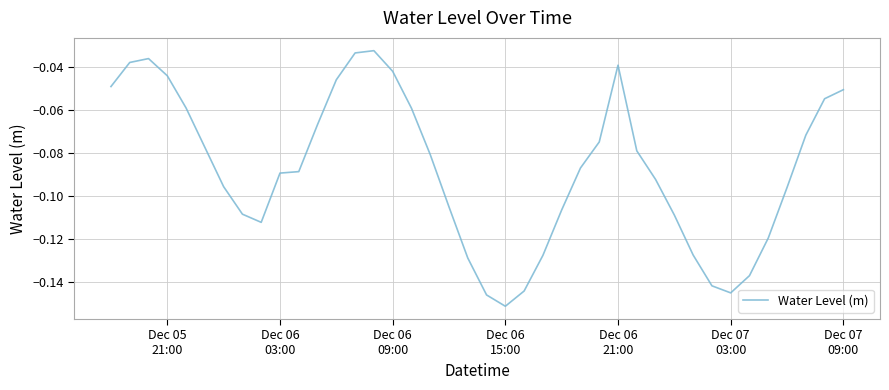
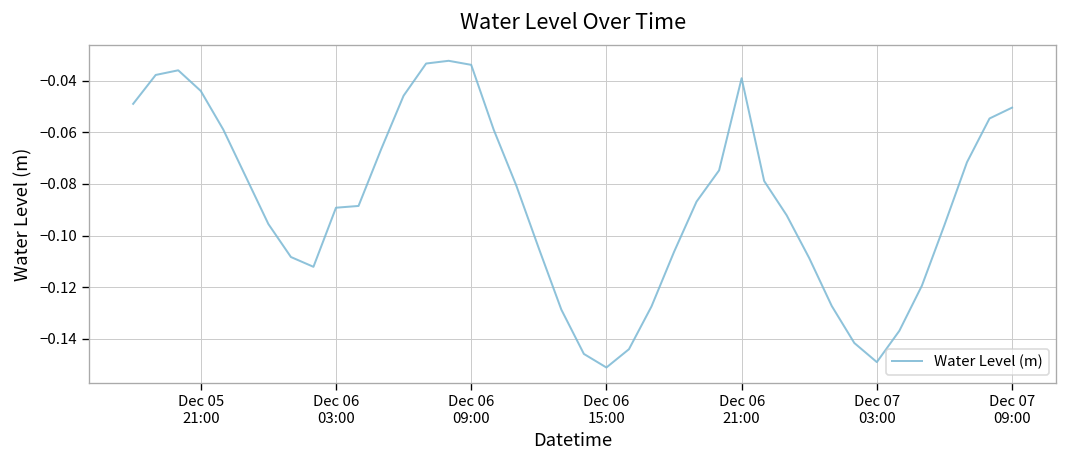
  {
    "Dec 05 21:00": -0.044,
    "Dec 06 03:00": -0.089,
-   "Dec 06 09:00": -0.042,
+   "Dec 06 09:00": -0.034,
    "Dec 06 15:00": -0.151,
    "Dec 06 21:00": -0.039,
-   "Dec 07 03:00": -0.145,
+   "Dec 07 03:00": -0.149,
    "Dec 07 09:00": -0.050
  }
